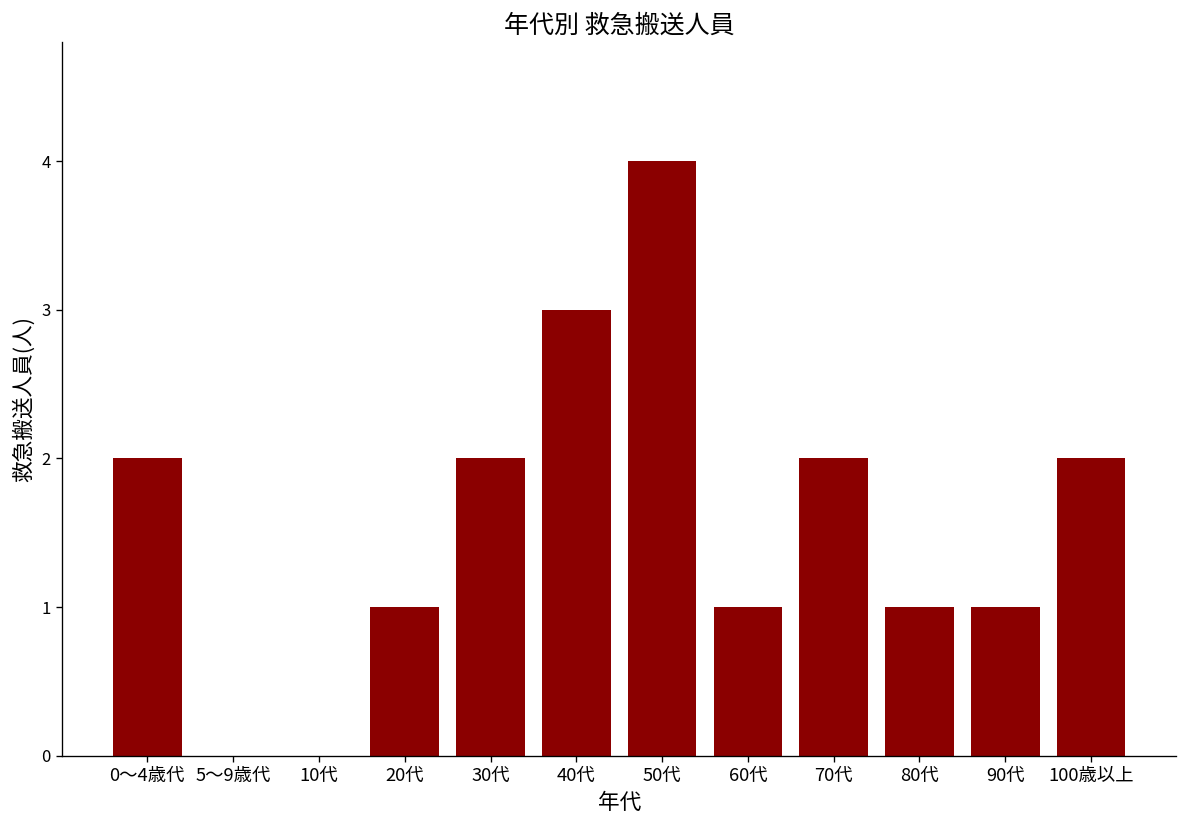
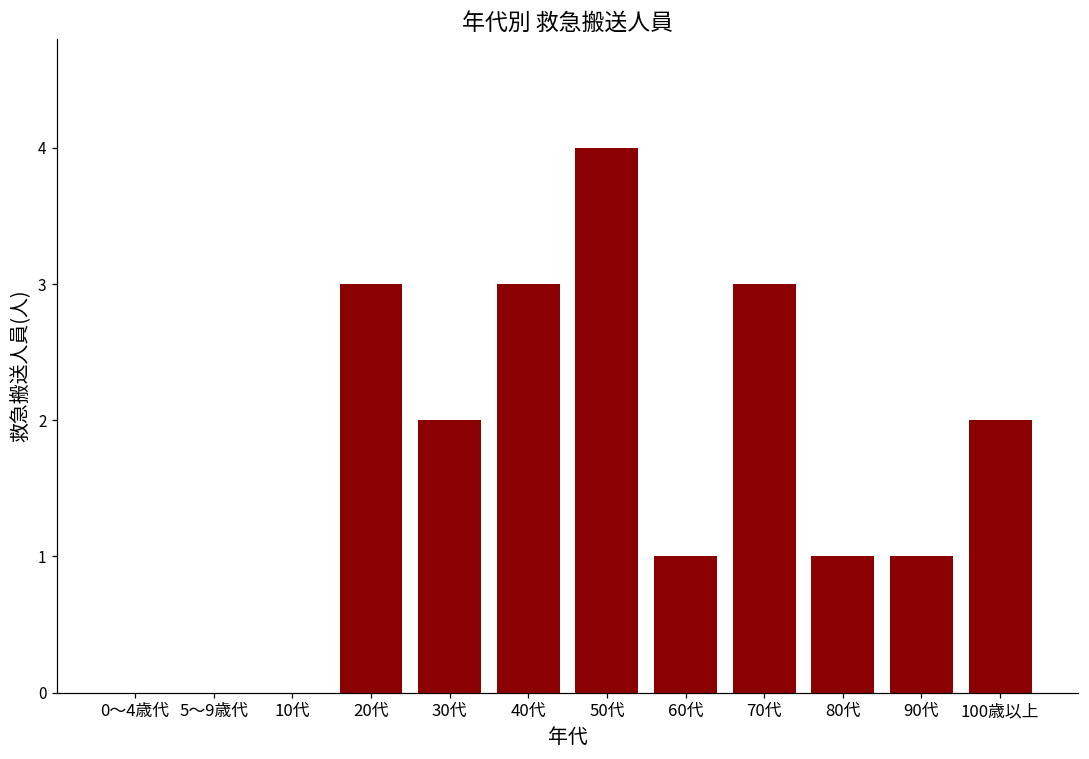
  {
-   "0～4歳代": 2,
+   "0～4歳代": 0,
    "5～9歳代": 0,
    "10代": 0,
-   "20代": 1,
+   "20代": 3,
    "30代": 2,
    "40代": 3,
    "50代": 4,
    "60代": 1,
-   "70代": 2,
+   "70代": 3,
    "80代": 1,
    "90代": 1,
    "100歳以上": 2
  }
